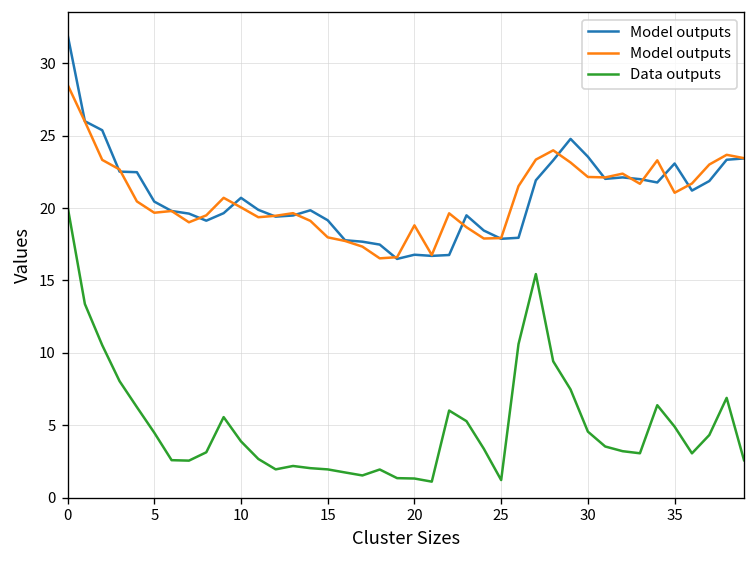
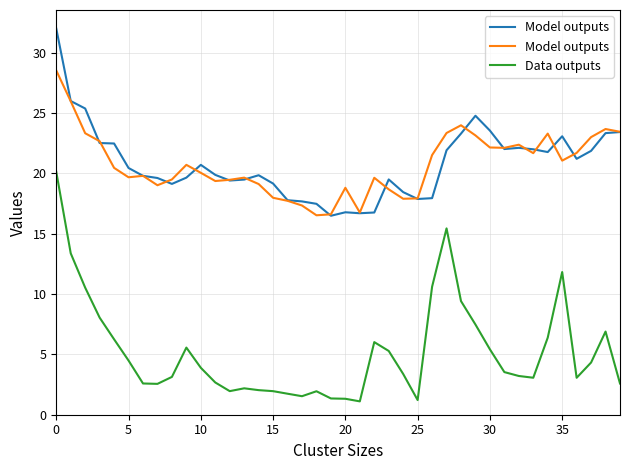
  {
    "Data outputs": {
      "0": 20.1,
      "5": 4.5,
      "10": 3.9,
      "15": 2.0,
      "20": 1.3,
      "25": 1.2,
-     "30": 4.6,
-     "35": 4.9
+     "30": 5.4,
+     "35": 11.8
    }
  }
